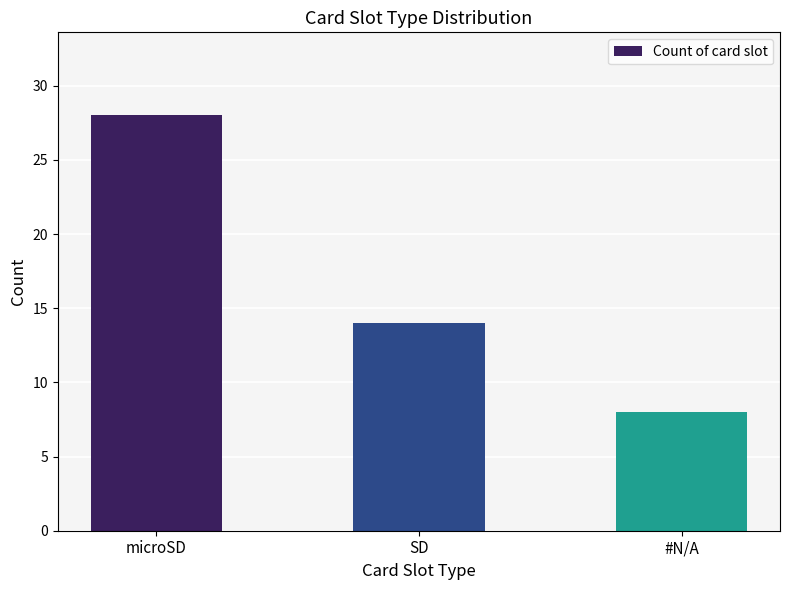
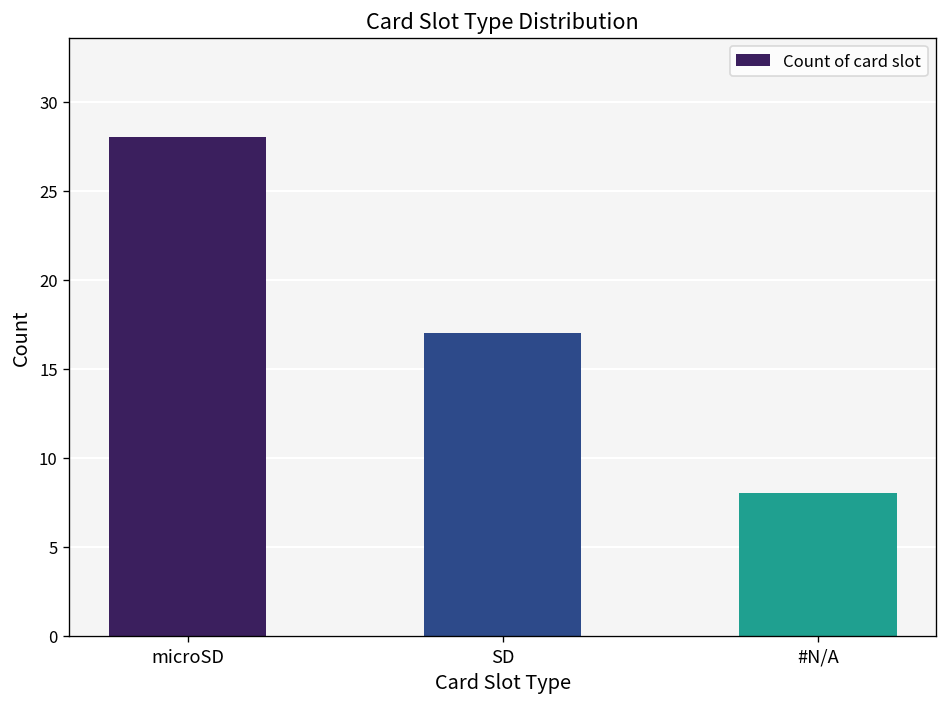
  {
    "microSD": 28,
-   "SD": 14,
+   "SD": 17,
    "#N/A": 8
  }
